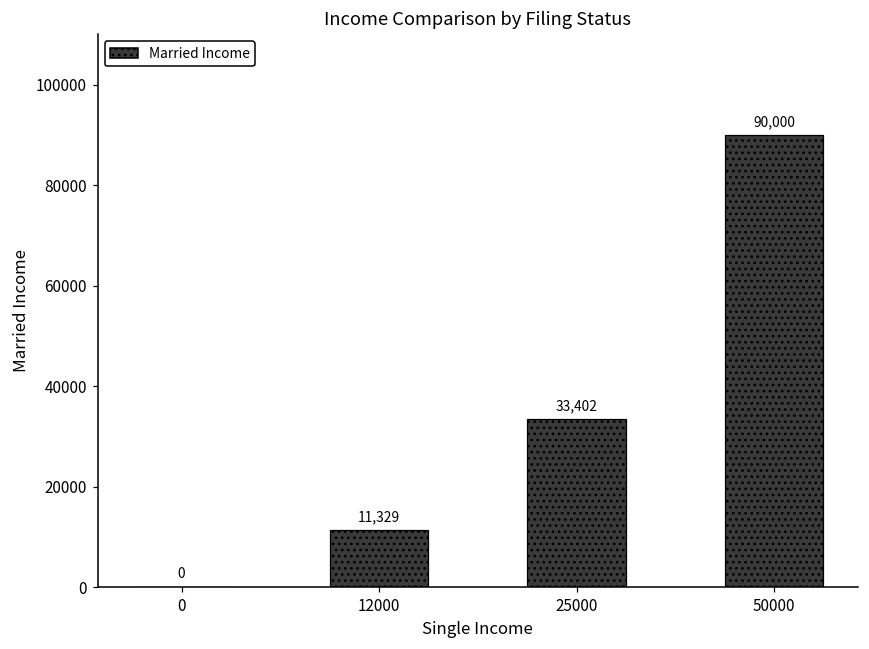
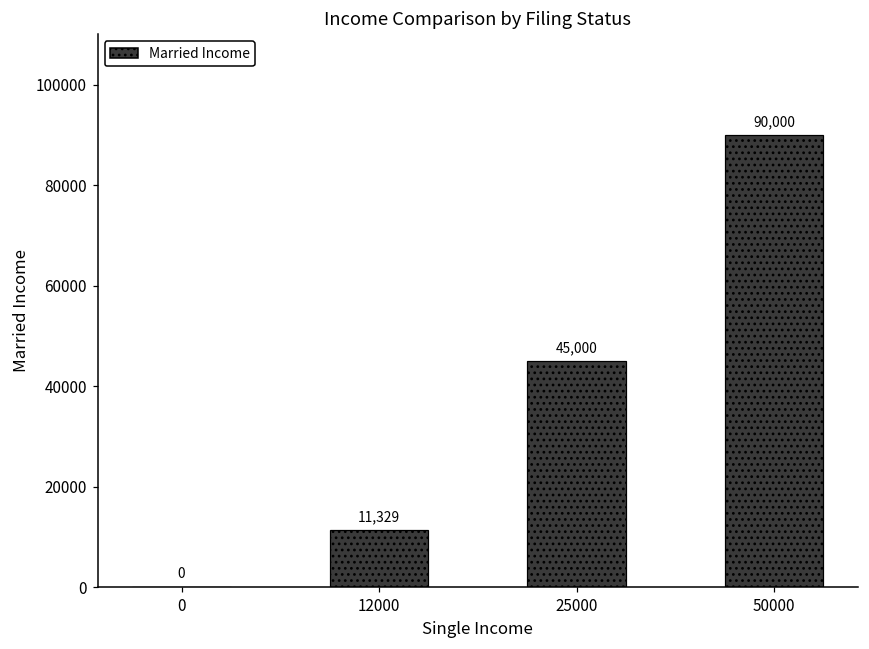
  {
    "0": "0",
    "12000": "11,329",
-   "25000": "33,402",
+   "25000": "45,000",
    "50000": "90,000"
  }
